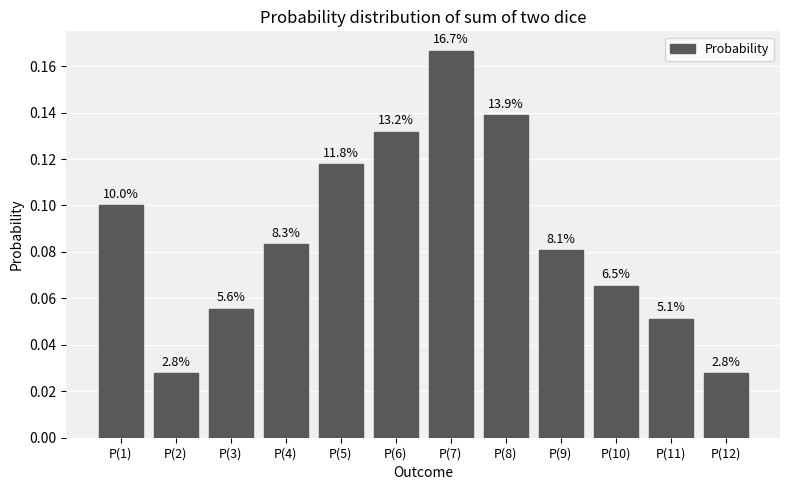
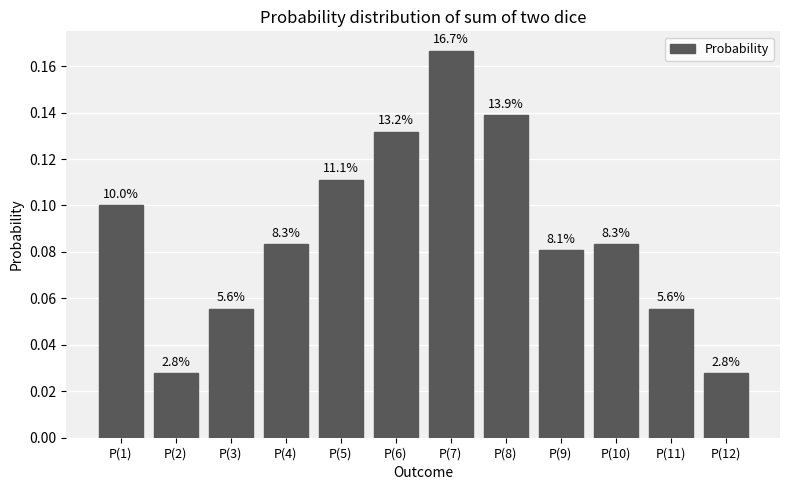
  {
    "P(1)": "10.0%",
    "P(2)": "2.8%",
    "P(3)": "5.6%",
    "P(4)": "8.3%",
-   "P(5)": "11.8%",
+   "P(5)": "11.1%",
    "P(6)": "13.2%",
    "P(7)": "16.7%",
    "P(8)": "13.9%",
    "P(9)": "8.1%",
-   "P(10)": "6.5%",
-   "P(11)": "5.1%",
+   "P(10)": "8.3%",
+   "P(11)": "5.6%",
    "P(12)": "2.8%"
  }
